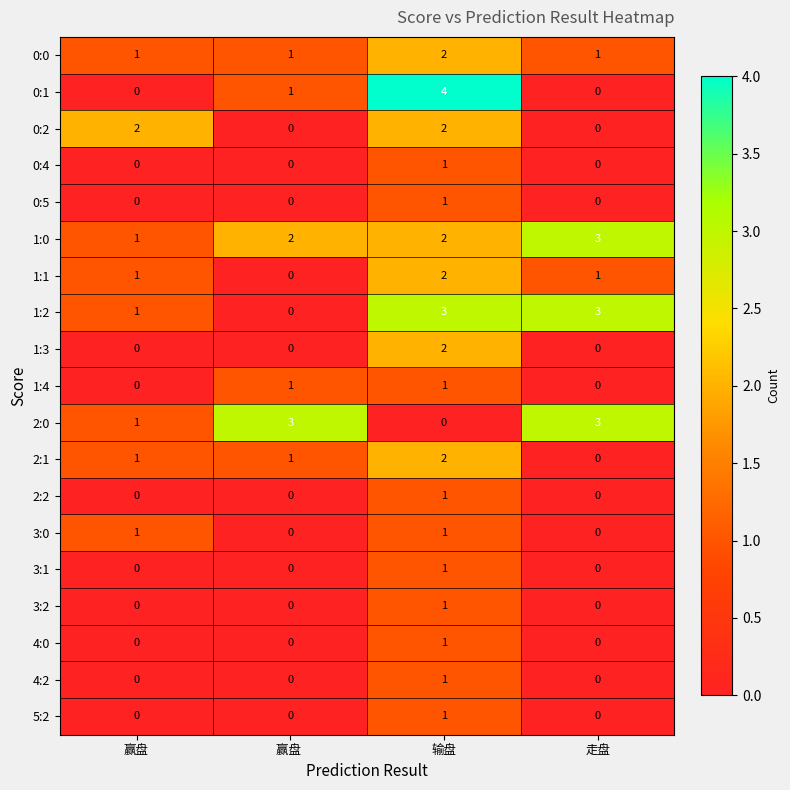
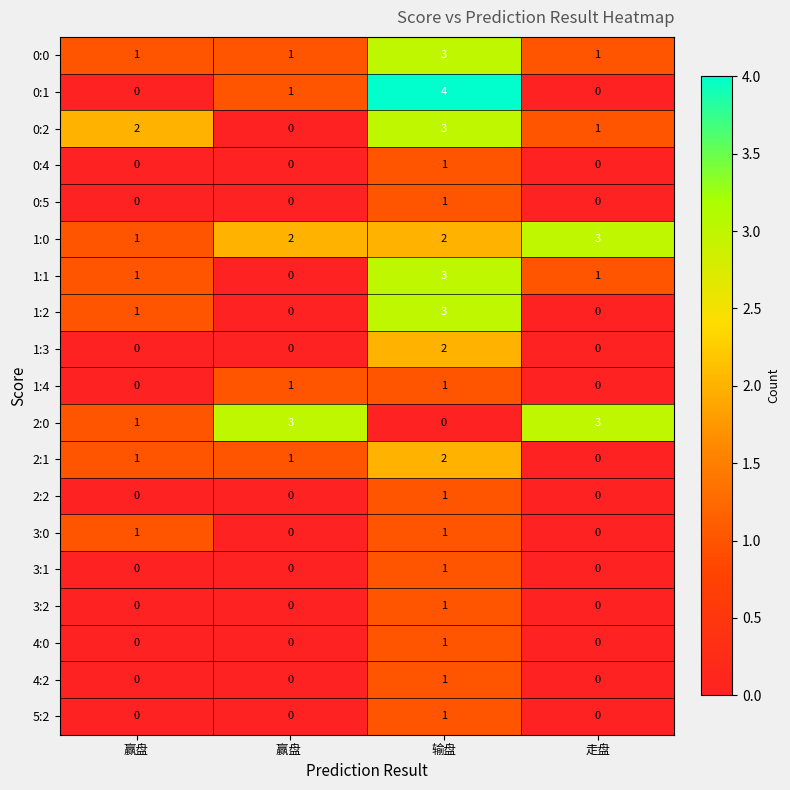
  {
    "0:0": {
-     "输盘": 2,
+     "输盘": 3,
      "走盘": 1
    },
    "0:1": {
      "输盘": 4,
      "走盘": 0
    },
    "0:2": {
-     "输盘": 2,
-     "走盘": 0
+     "输盘": 3,
+     "走盘": 1
    },
    "0:4": {
      "输盘": 1,
      "走盘": 0
    },
    "0:5": {
      "输盘": 1,
      "走盘": 0
    },
    "1:0": {
      "输盘": 2,
      "走盘": 3
    },
    "1:1": {
-     "输盘": 2,
+     "输盘": 3,
      "走盘": 1
    },
    "1:2": {
      "输盘": 3,
-     "走盘": 3
+     "走盘": 0
    },
    "1:3": {
      "输盘": 2,
      "走盘": 0
    },
    "1:4": {
      "输盘": 1,
      "走盘": 0
    },
    "2:0": {
      "输盘": 0,
      "走盘": 3
    },
    "2:1": {
      "输盘": 2,
      "走盘": 0
    },
    "2:2": {
      "输盘": 1,
      "走盘": 0
    },
    "3:0": {
      "输盘": 1,
      "走盘": 0
    },
    "3:1": {
      "输盘": 1,
      "走盘": 0
    },
    "3:2": {
      "输盘": 1,
      "走盘": 0
    },
    "4:0": {
      "输盘": 1,
      "走盘": 0
    },
    "4:2": {
      "输盘": 1,
      "走盘": 0
    },
    "5:2": {
      "输盘": 1,
      "走盘": 0
    }
  }
